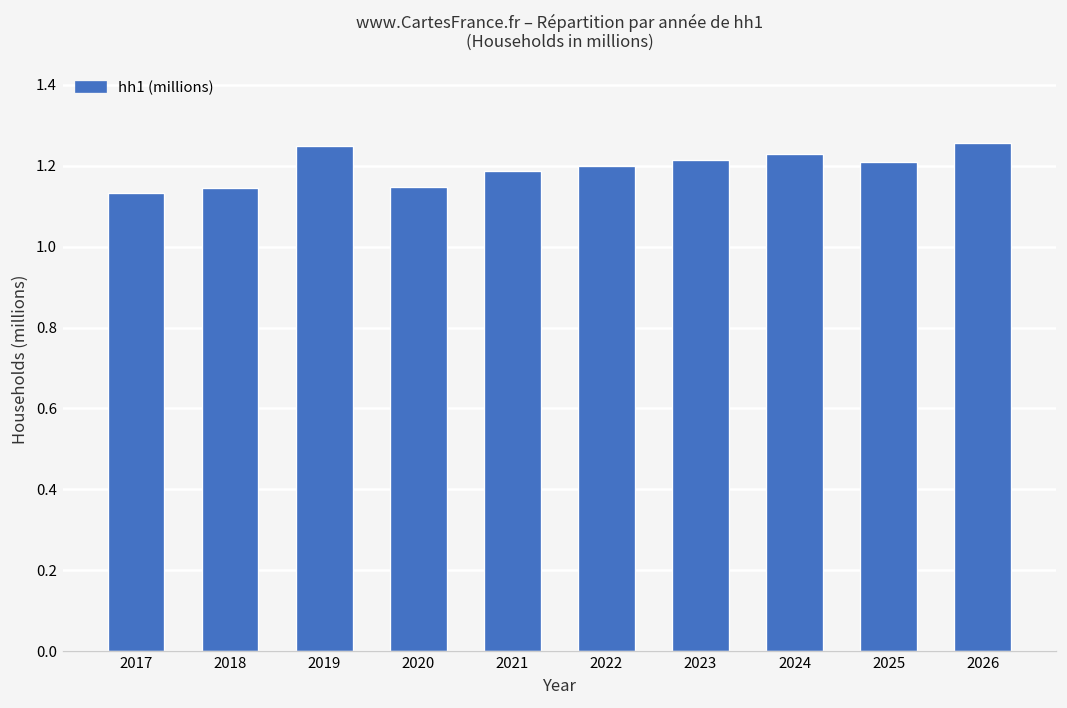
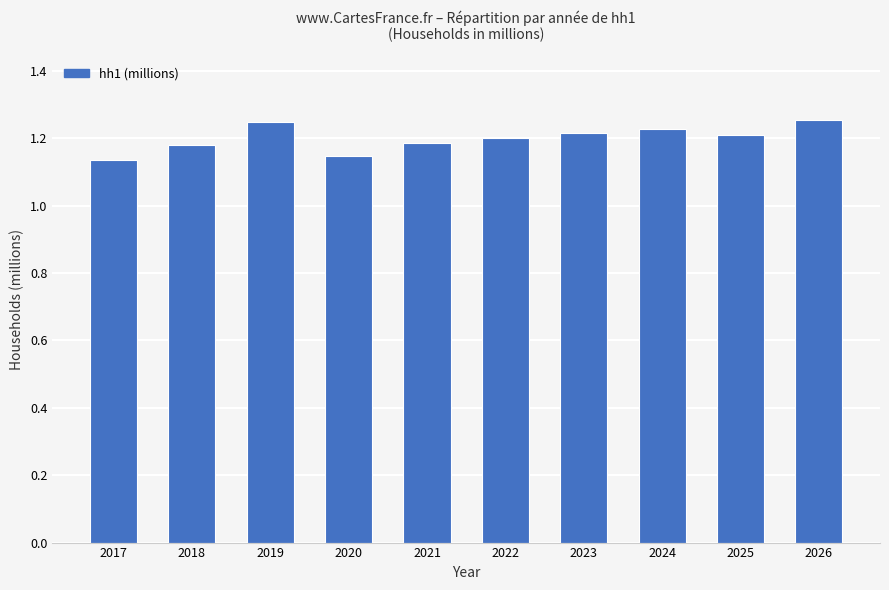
  {
    "2017": 1.13,
-   "2018": 1.14,
+   "2018": 1.18,
    "2019": 1.25,
    "2020": 1.15,
    "2021": 1.19,
    "2022": 1.20,
    "2023": 1.21,
    "2024": 1.23,
    "2025": 1.21,
    "2026": 1.26
  }
